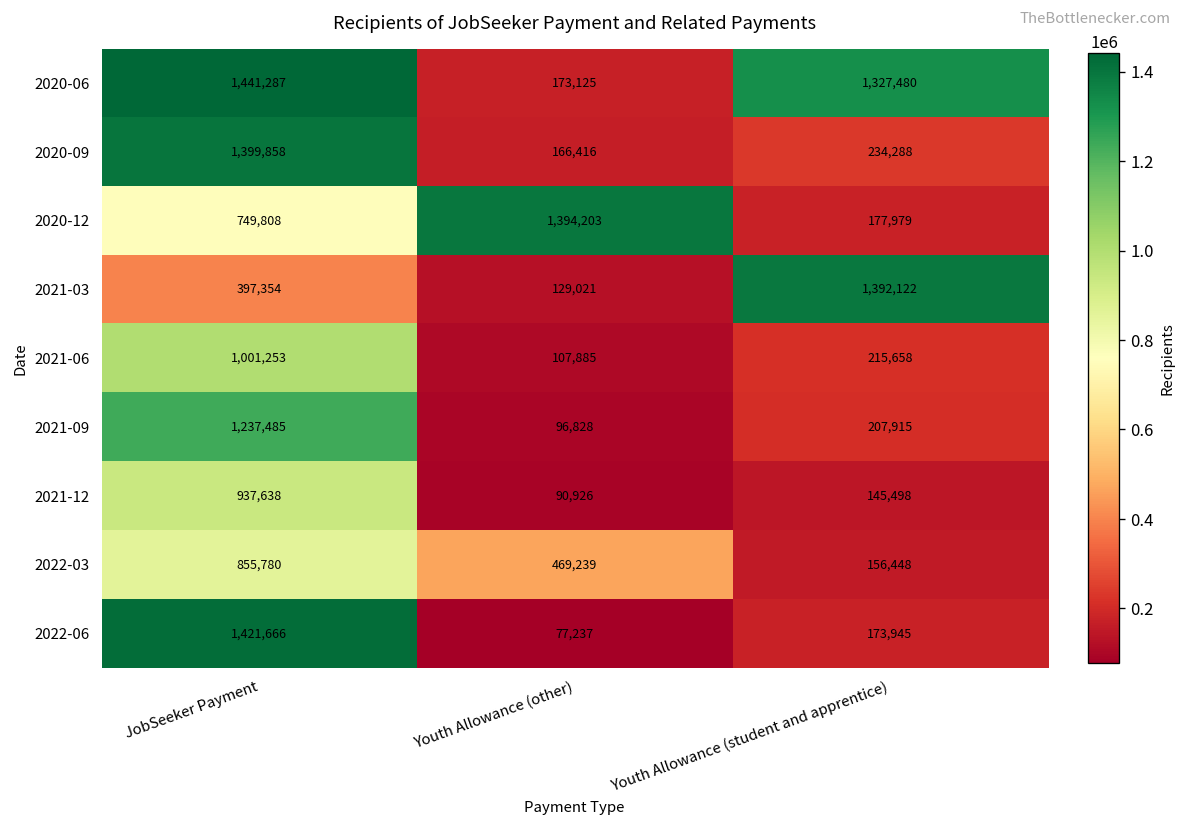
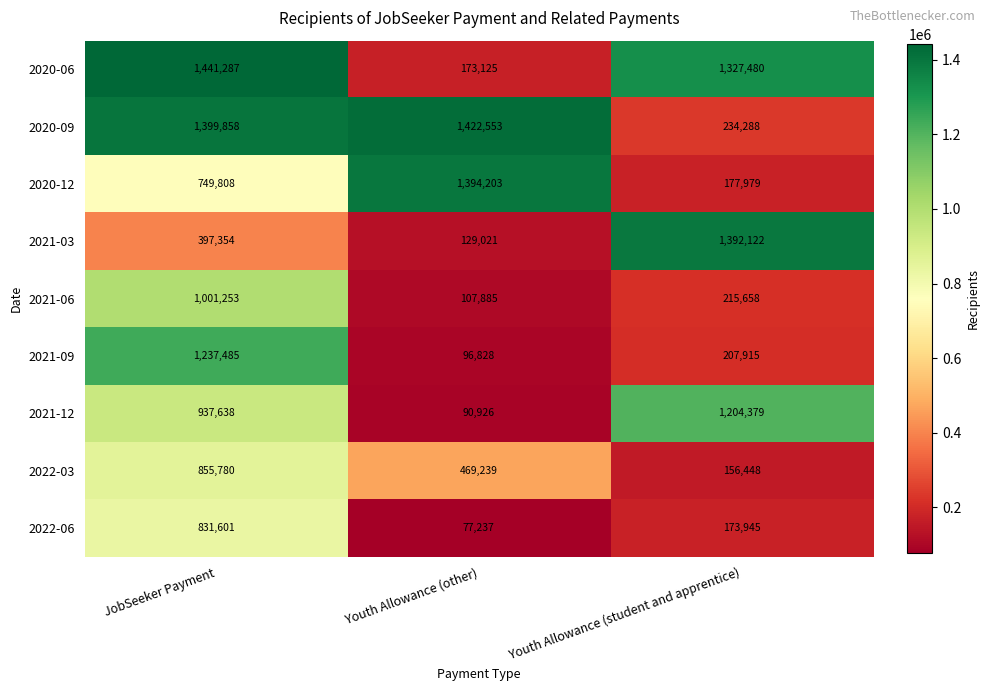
  {
    "2020-06": {
      "JobSeeker Payment": "1,441,287",
      "Youth Allowance (other)": "173,125",
      "Youth Allowance (student and apprentice)": "1,327,480"
    },
    "2020-09": {
      "JobSeeker Payment": "1,399,858",
-     "Youth Allowance (other)": "166,416",
+     "Youth Allowance (other)": "1,422,553",
      "Youth Allowance (student and apprentice)": "234,288"
    },
    "2020-12": {
      "JobSeeker Payment": "749,808",
      "Youth Allowance (other)": "1,394,203",
      "Youth Allowance (student and apprentice)": "177,979"
    },
    "2021-03": {
      "JobSeeker Payment": "397,354",
      "Youth Allowance (other)": "129,021",
      "Youth Allowance (student and apprentice)": "1,392,122"
    },
    "2021-06": {
      "JobSeeker Payment": "1,001,253",
      "Youth Allowance (other)": "107,885",
      "Youth Allowance (student and apprentice)": "215,658"
    },
    "2021-09": {
      "JobSeeker Payment": "1,237,485",
      "Youth Allowance (other)": "96,828",
      "Youth Allowance (student and apprentice)": "207,915"
    },
    "2021-12": {
      "JobSeeker Payment": "937,638",
      "Youth Allowance (other)": "90,926",
-     "Youth Allowance (student and apprentice)": "145,498"
+     "Youth Allowance (student and apprentice)": "1,204,379"
    },
    "2022-03": {
      "JobSeeker Payment": "855,780",
      "Youth Allowance (other)": "469,239",
      "Youth Allowance (student and apprentice)": "156,448"
    },
    "2022-06": {
-     "JobSeeker Payment": "1,421,666",
+     "JobSeeker Payment": "831,601",
      "Youth Allowance (other)": "77,237",
      "Youth Allowance (student and apprentice)": "173,945"
    }
  }
